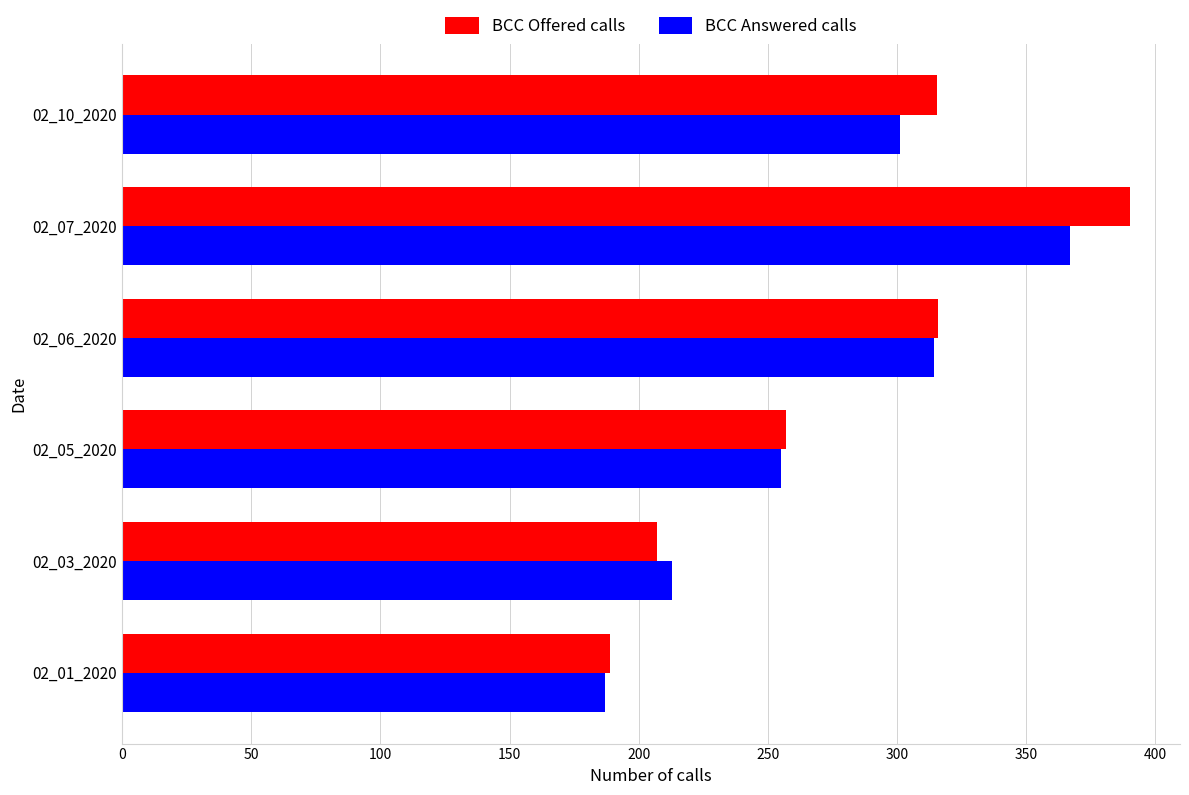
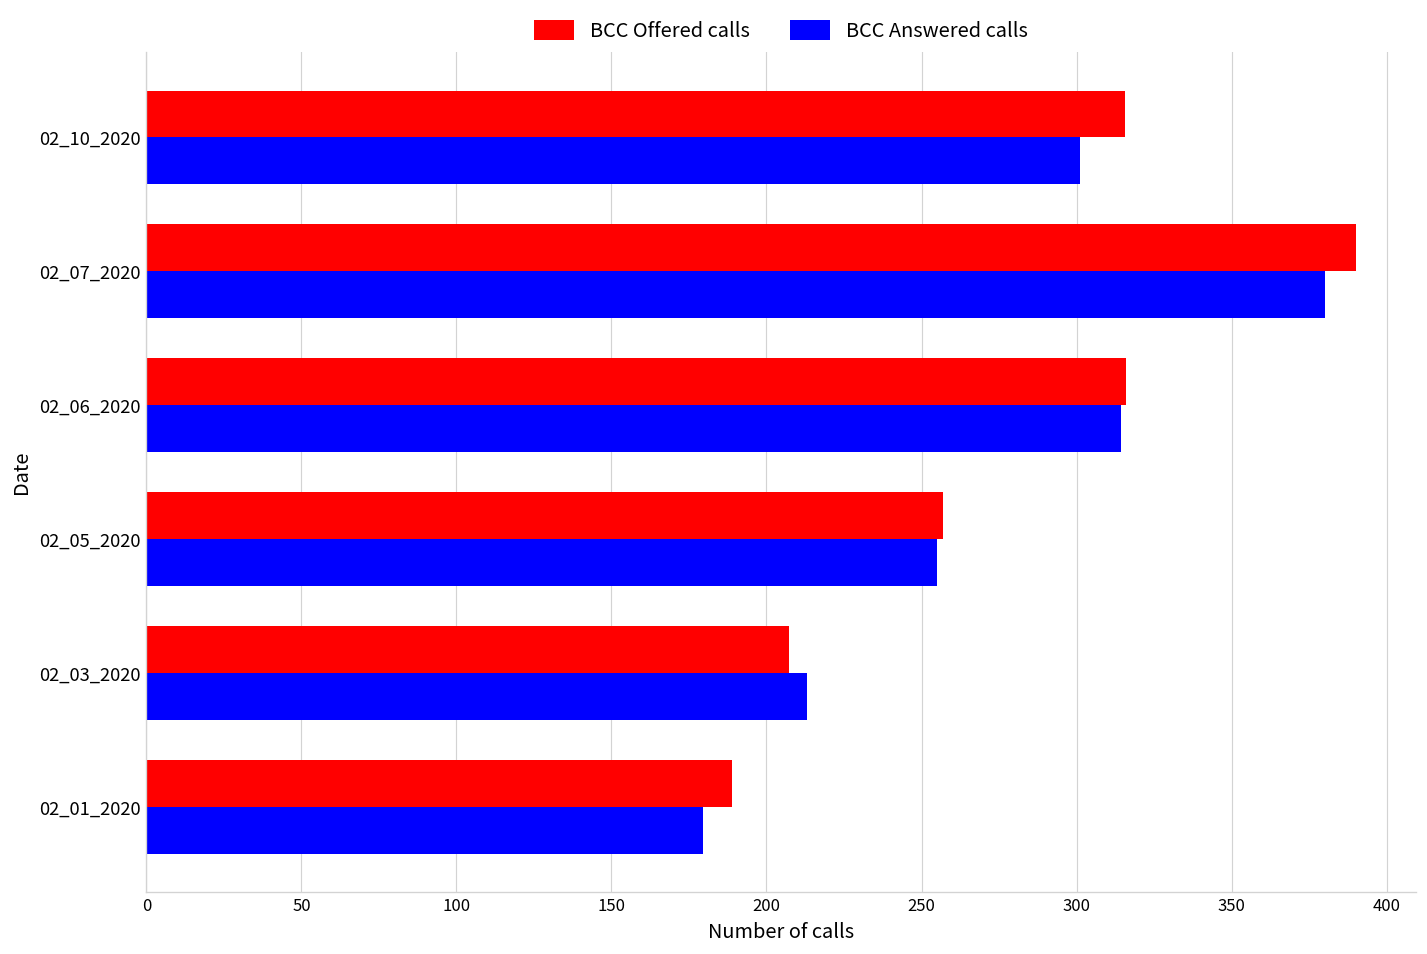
  {
    "BCC Offered calls": {
      "02_10_2020": 316,
      "02_07_2020": 390,
      "02_06_2020": 316,
      "02_05_2020": 257,
      "02_03_2020": 207,
      "02_01_2020": 189
    },
    "BCC Answered calls": {
      "02_10_2020": 301,
-     "02_07_2020": 367,
+     "02_07_2020": 380,
      "02_06_2020": 314,
      "02_05_2020": 255,
      "02_03_2020": 213,
-     "02_01_2020": 187
+     "02_01_2020": 180
    }
  }
